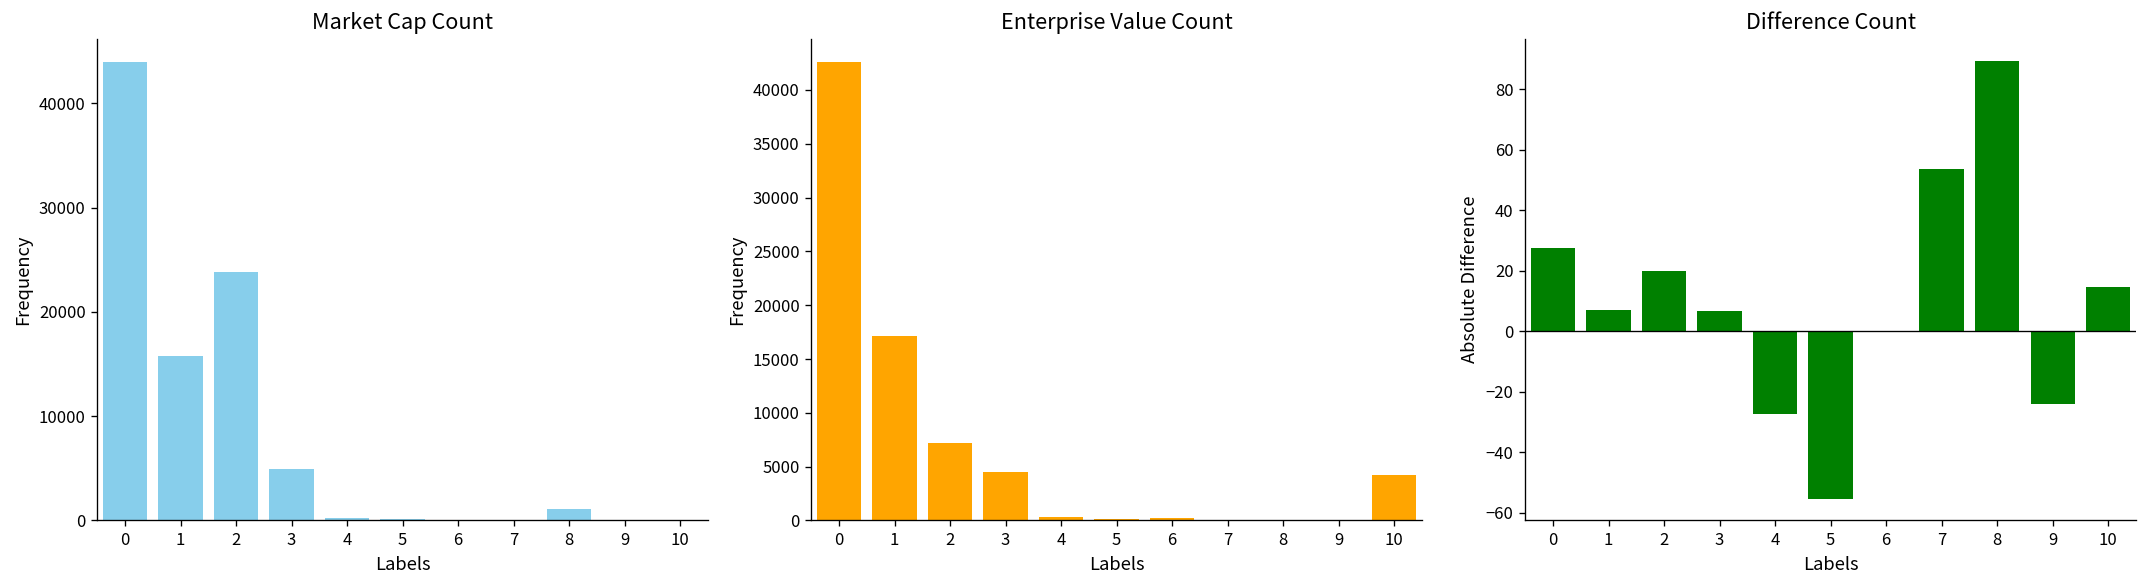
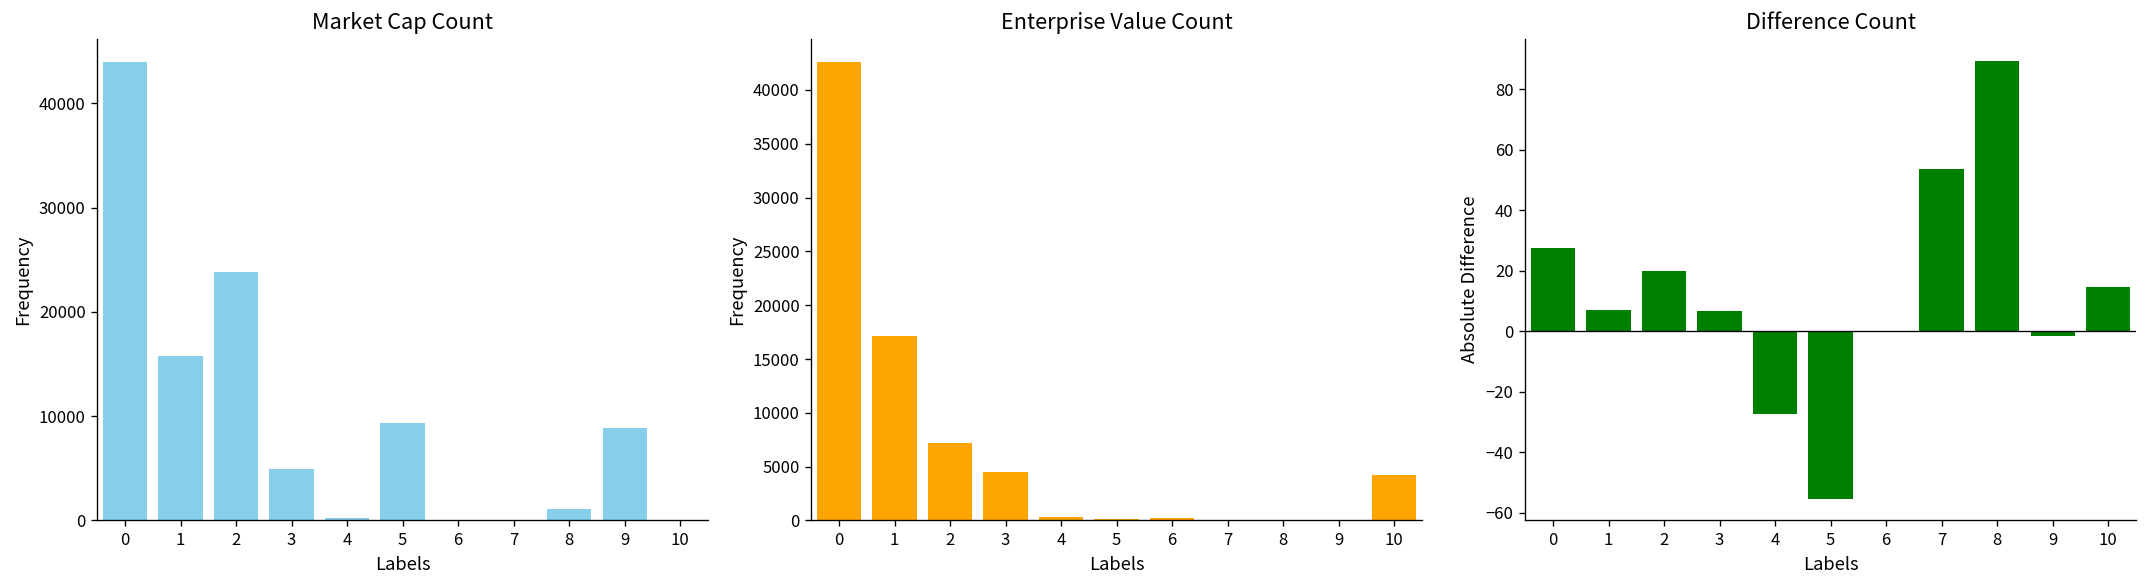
  {
    "Market Cap Count": {
      "0": 44000,
      "1": 16000,
      "2": 24000,
      "3": 5000,
-     "5": 0,
+     "5": 9000,
      "8": 1000,
-     "9": 0
+     "9": 9000
    },
    "Enterprise Value Count": {
      "0": 43000,
      "1": 17000,
      "2": 7000,
      "3": 4000,
      "4": 0,
      "10": 4000
    },
    "Difference Count": {
      "0": 28,
      "1": 7,
      "2": 20,
      "3": 7,
      "4": -27,
      "5": -55,
      "6": 0,
      "7": 54,
      "8": 90,
-     "9": -24,
+     "9": -2,
      "10": 15
    }
  }
